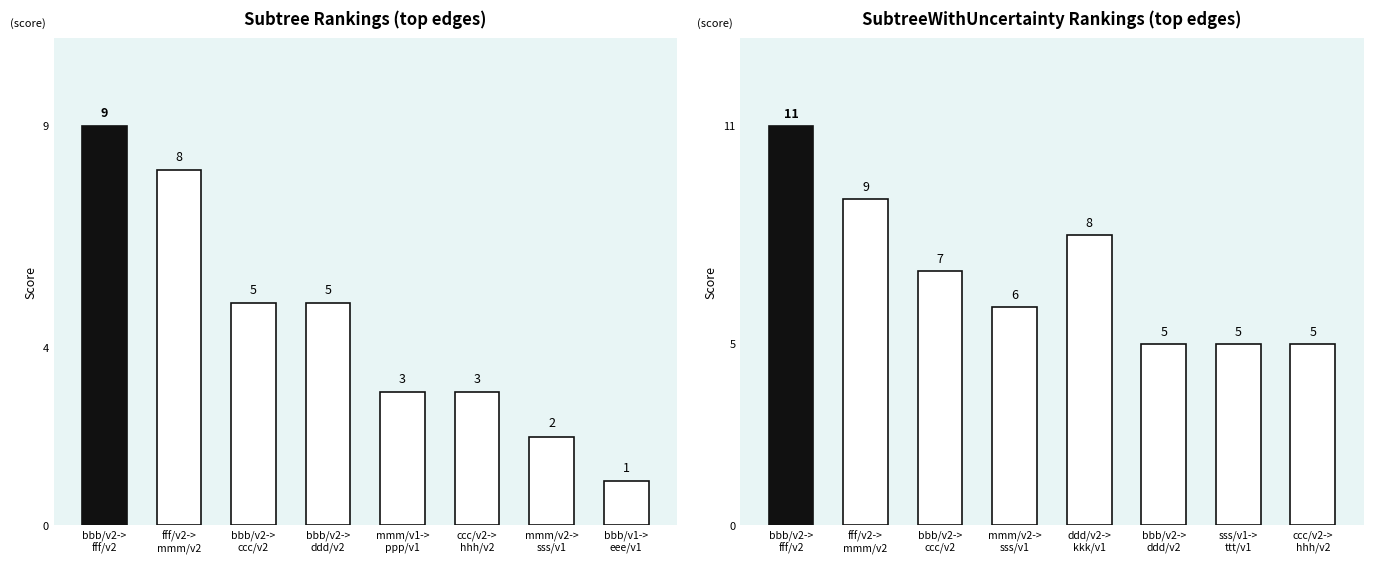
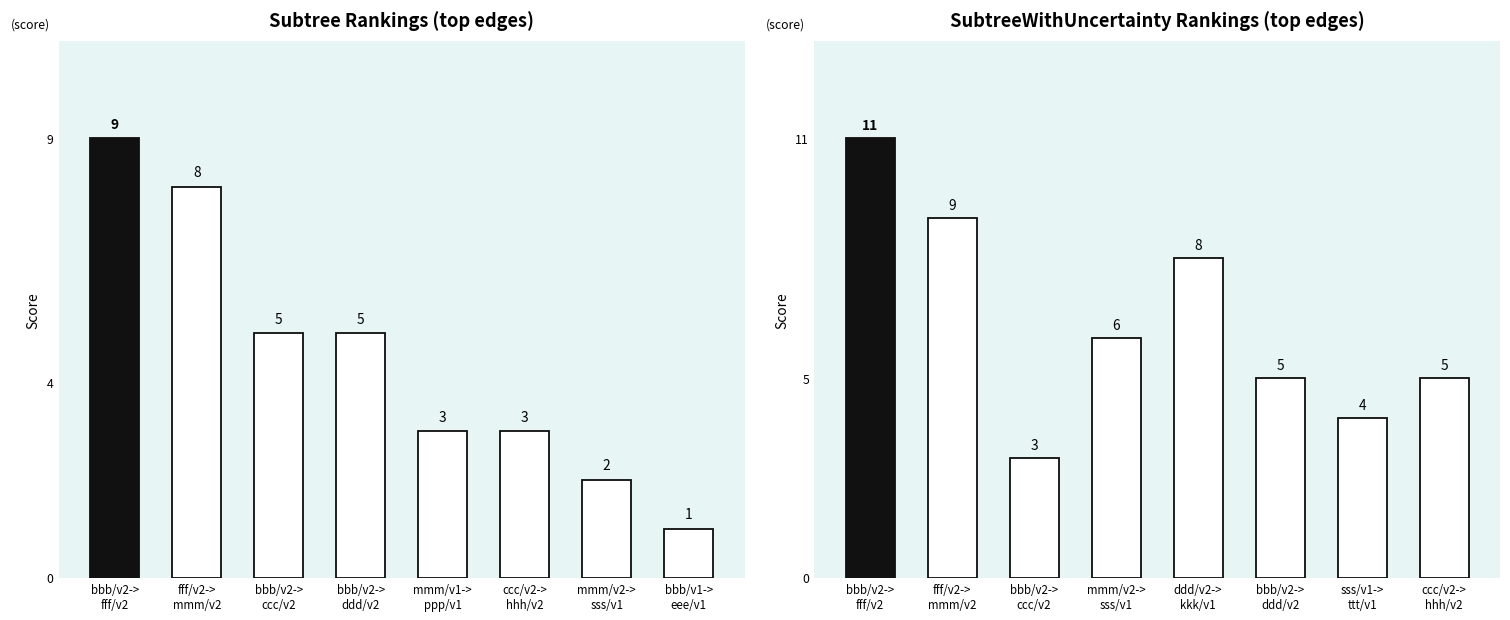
  {
    "Subtree Rankings (top edges)": {
      "bbb/v2-> fff/v2": 9,
      "fff/v2-> mmm/v2": 8,
      "bbb/v2-> ccc/v2": 5,
      "bbb/v2-> ddd/v2": 5,
      "mmm/v1-> ppp/v1": 3,
      "ccc/v2-> hhh/v2": 3,
      "mmm/v2-> sss/v1": 2,
      "bbb/v1-> eee/v1": 1
    },
    "SubtreeWithUncertainty Rankings (top edges)": {
      "bbb/v2-> fff/v2": 11,
      "fff/v2-> mmm/v2": 9,
-     "bbb/v2-> ccc/v2": 7,
+     "bbb/v2-> ccc/v2": 3,
      "mmm/v2-> sss/v1": 6,
      "ddd/v2-> kkk/v1": 8,
      "bbb/v2-> ddd/v2": 5,
-     "sss/v1-> ttt/v1": 5,
+     "sss/v1-> ttt/v1": 4,
      "ccc/v2-> hhh/v2": 5
    }
  }
